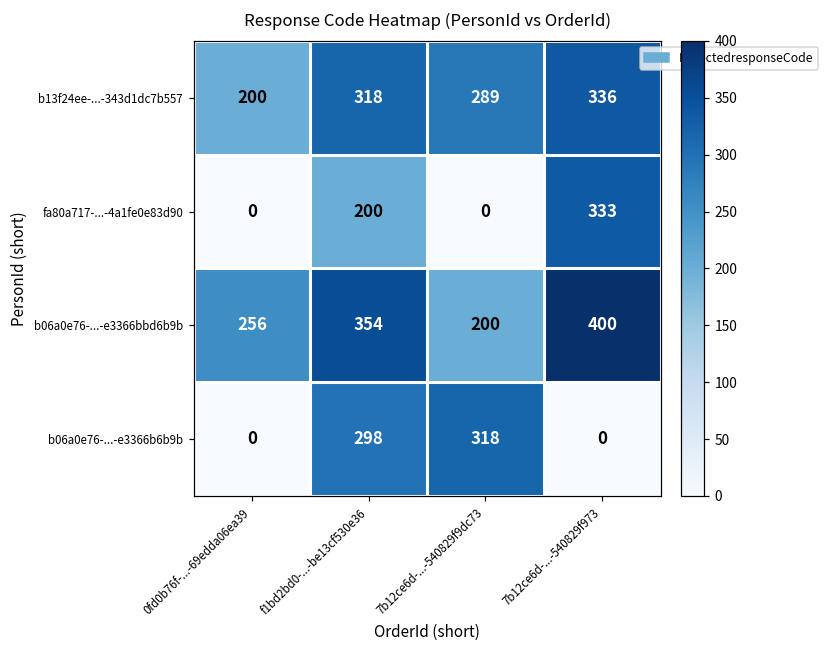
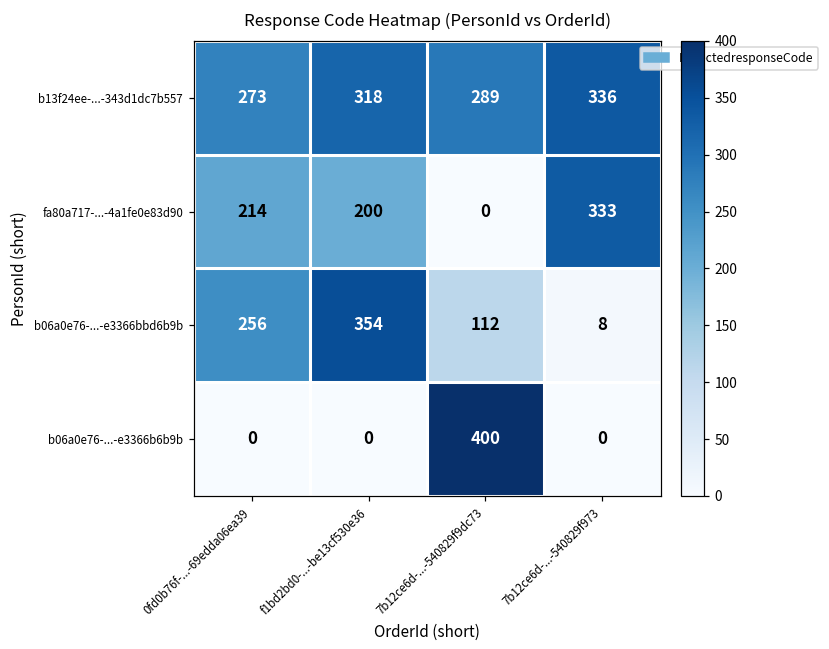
  {
    "b13f24ee-...-343d1dc7b557": {
-     "0fd0b76f-...-69edda06ea39": 200,
+     "0fd0b76f-...-69edda06ea39": 273,
      "f1bd2bd0-...-be13cf530e36": 318,
      "7b12ce6d-...-540829f9dc73": 289,
      "7b12ce6d-...-540829f973": 336
    },
    "fa80a717-...-4a1fe0e83d90": {
-     "0fd0b76f-...-69edda06ea39": 0,
+     "0fd0b76f-...-69edda06ea39": 214,
      "f1bd2bd0-...-be13cf530e36": 200,
      "7b12ce6d-...-540829f9dc73": 0,
      "7b12ce6d-...-540829f973": 333
    },
    "b06a0e76-...-e3366bbd6b9b": {
      "0fd0b76f-...-69edda06ea39": 256,
      "f1bd2bd0-...-be13cf530e36": 354,
-     "7b12ce6d-...-540829f9dc73": 200,
-     "7b12ce6d-...-540829f973": 400
+     "7b12ce6d-...-540829f9dc73": 112,
+     "7b12ce6d-...-540829f973": 8
    },
    "b06a0e76-...-e3366b6b9b": {
      "0fd0b76f-...-69edda06ea39": 0,
-     "f1bd2bd0-...-be13cf530e36": 298,
-     "7b12ce6d-...-540829f9dc73": 318,
+     "f1bd2bd0-...-be13cf530e36": 0,
+     "7b12ce6d-...-540829f9dc73": 400,
      "7b12ce6d-...-540829f973": 0
    }
  }
